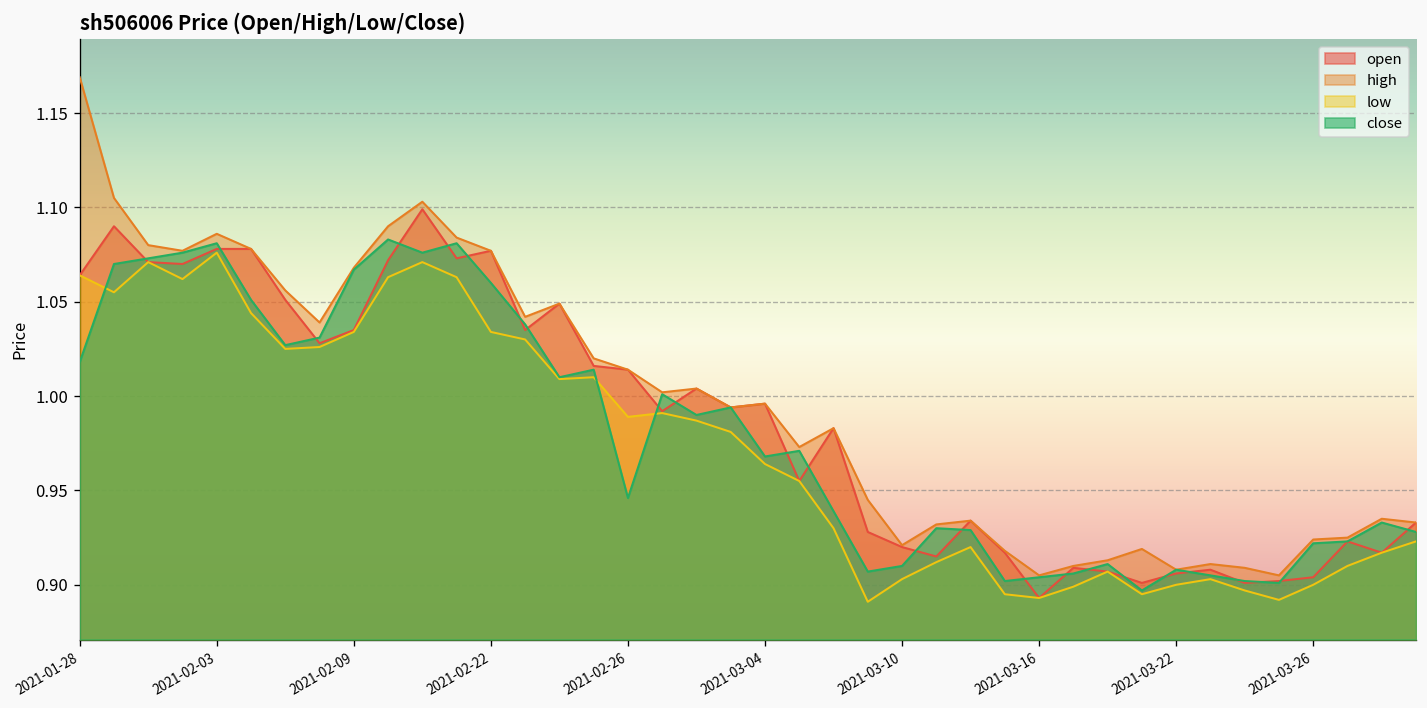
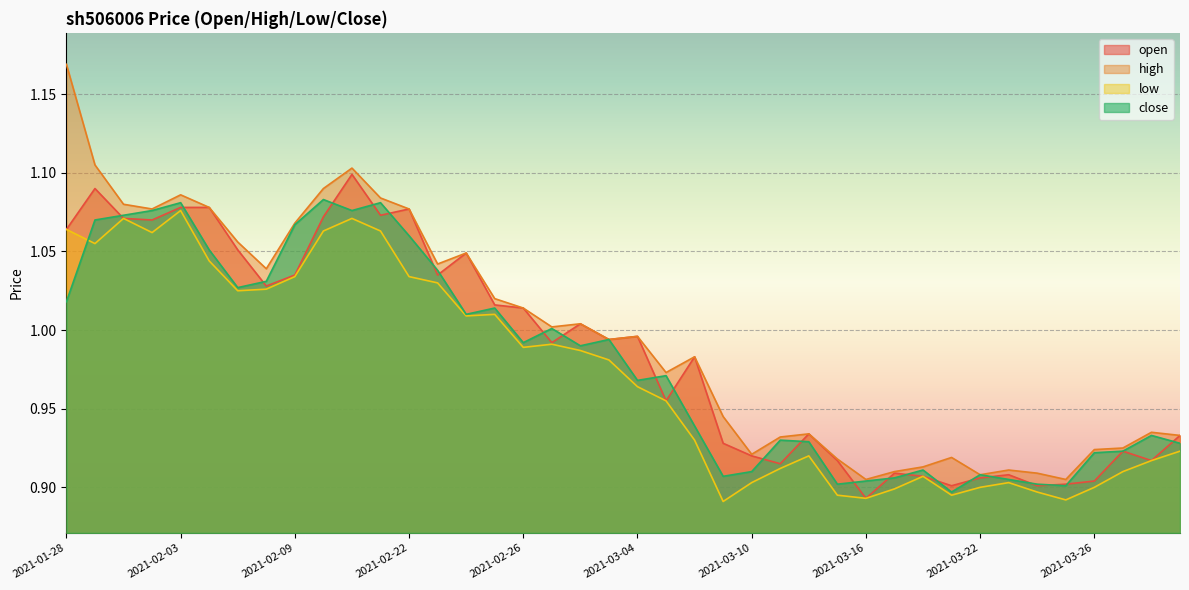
  {
    "close": {
      "2021-01-28": 1.018,
      "2021-02-03": 1.081,
      "2021-02-22": 1.060,
-     "2021-02-26": 0.946,
+     "2021-02-26": 0.992,
      "2021-03-04": 0.968,
      "2021-03-10": 0.910,
      "2021-03-26": 0.922
    }
  }
